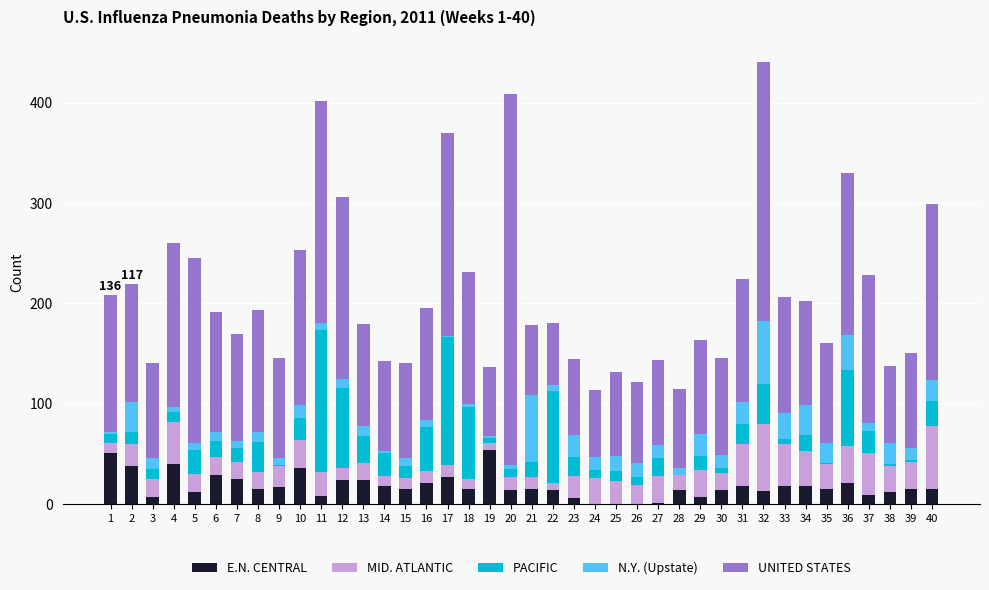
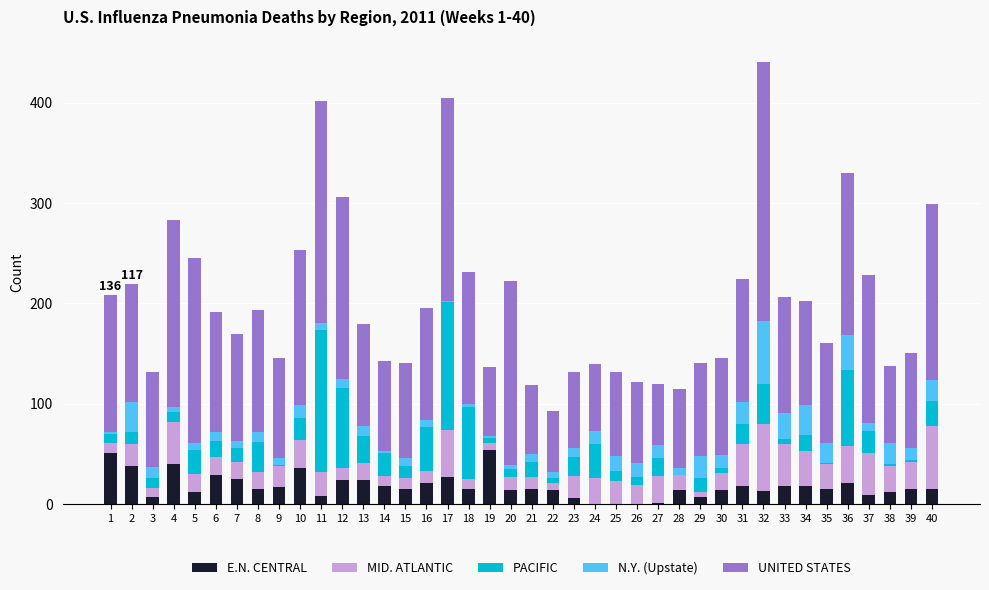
  {
    "E.N. CENTRAL": {
      "1": 51,
      "2": 38,
      "3": 7,
      "4": 40,
      "5": 12,
      "6": 29,
      "7": 25,
      "8": 15,
      "9": 17,
      "10": 36,
      "11": 8,
      "12": 24,
      "13": 24,
      "14": 18,
      "15": 15,
      "16": 21,
      "17": 27,
      "18": 15,
      "19": 54,
      "20": 14,
      "21": 15,
      "22": 14,
      "23": 6,
      "24": 0,
      "25": 0,
      "26": 0,
      "28": 14,
      "29": 7,
      "30": 14,
      "31": 18,
      "32": 13,
      "33": 18,
      "34": 18,
      "35": 15,
      "36": 21,
      "37": 9,
      "38": 12,
      "39": 15,
      "40": 15
    },
    "MID. ATLANTIC": {
      "1": 10,
      "2": 22,
-     "3": 18,
+     "3": 9,
      "4": 42,
      "5": 18,
      "6": 18,
      "7": 17,
      "8": 17,
      "9": 21,
      "10": 28,
      "11": 24,
      "12": 12,
      "13": 17,
      "14": 10,
      "15": 11,
      "16": 12,
-     "17": 12,
+     "17": 47,
      "18": 10,
      "19": 7,
      "20": 13,
      "21": 12,
      "22": 7,
      "23": 22,
      "24": 26,
      "25": 23,
      "26": 19,
      "27": 27,
      "28": 15,
-     "29": 27,
+     "29": 5,
      "30": 17,
      "31": 42,
      "32": 67,
      "33": 42,
      "34": 35,
      "35": 25,
      "36": 37,
      "37": 42,
      "38": 26,
      "39": 27,
      "40": 63
    },
    "PACIFIC": {
      "1": 9,
      "2": 12,
      "3": 10,
      "4": 10,
      "5": 24,
      "6": 16,
      "7": 14,
      "8": 30,
      "10": 22,
      "11": 141,
      "12": 80,
      "13": 27,
      "14": 23,
      "15": 12,
      "16": 44,
      "17": 127,
      "18": 72,
      "19": 5,
      "20": 8,
      "21": 15,
-     "22": 92,
+     "22": 5,
      "23": 19,
-     "24": 8,
+     "24": 34,
      "25": 10,
      "26": 8,
      "27": 18,
      "28": 0,
      "29": 14,
      "30": 5,
      "31": 20,
      "32": 40,
      "33": 5,
      "34": 16,
      "36": 76,
      "37": 22,
      "40": 25
    },
    "N.Y. (Upstate)": {
      "2": 30,
      "3": 11,
      "4": 5,
      "5": 7,
      "6": 9,
      "7": 7,
      "8": 10,
      "9": 7,
      "10": 13,
      "11": 7,
      "12": 9,
      "13": 10,
      "15": 8,
      "16": 7,
      "18": 3,
      "20": 4,
-     "21": 67,
+     "21": 8,
      "22": 6,
-     "23": 22,
+     "23": 9,
      "24": 13,
      "25": 15,
      "26": 14,
      "27": 13,
      "28": 7,
      "29": 22,
      "30": 13,
      "31": 22,
      "32": 62,
      "33": 26,
      "34": 30,
      "35": 20,
      "36": 34,
      "37": 8,
      "38": 21,
      "39": 12,
      "40": 21
    },
    "UNITED STATES": {
      "3": 95,
-     "4": 163,
+     "4": 186,
      "5": 184,
      "6": 119,
      "7": 106,
      "8": 121,
      "9": 100,
      "10": 154,
      "11": 222,
      "12": 181,
      "13": 101,
      "14": 90,
      "15": 95,
      "16": 111,
      "17": 203,
      "18": 131,
      "19": 69,
-     "20": 370,
+     "20": 183,
      "21": 69,
      "22": 61,
      "23": 76,
      "24": 67,
      "25": 84,
      "26": 81,
-     "27": 85,
+     "27": 61,
      "28": 79,
      "29": 93,
      "30": 97,
      "31": 122,
      "32": 259,
      "33": 115,
      "34": 103,
      "35": 100,
      "36": 162,
      "37": 147,
      "38": 77,
      "39": 95,
      "40": 175
    }
  }
